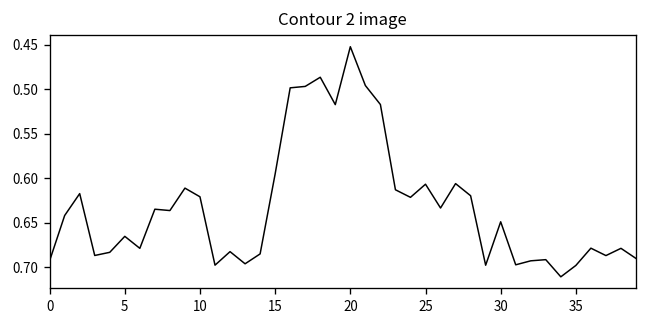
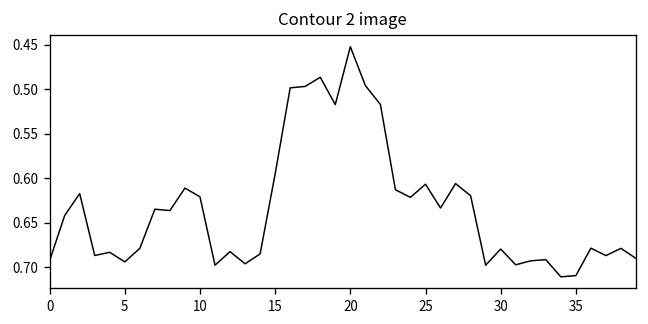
  {
    "0": 0.69,
-   "5": 0.67,
+   "5": 0.69,
    "10": 0.62,
    "15": 0.60,
    "20": 0.45,
    "25": 0.61,
-   "30": 0.65,
-   "35": 0.70
+   "30": 0.68,
+   "35": 0.71
  }
